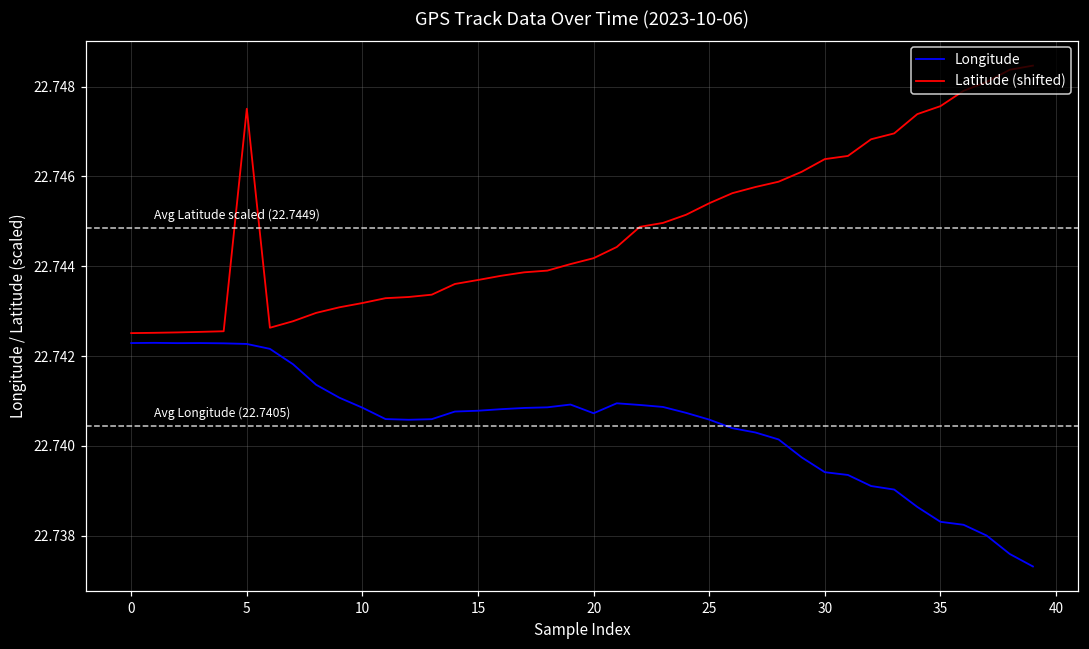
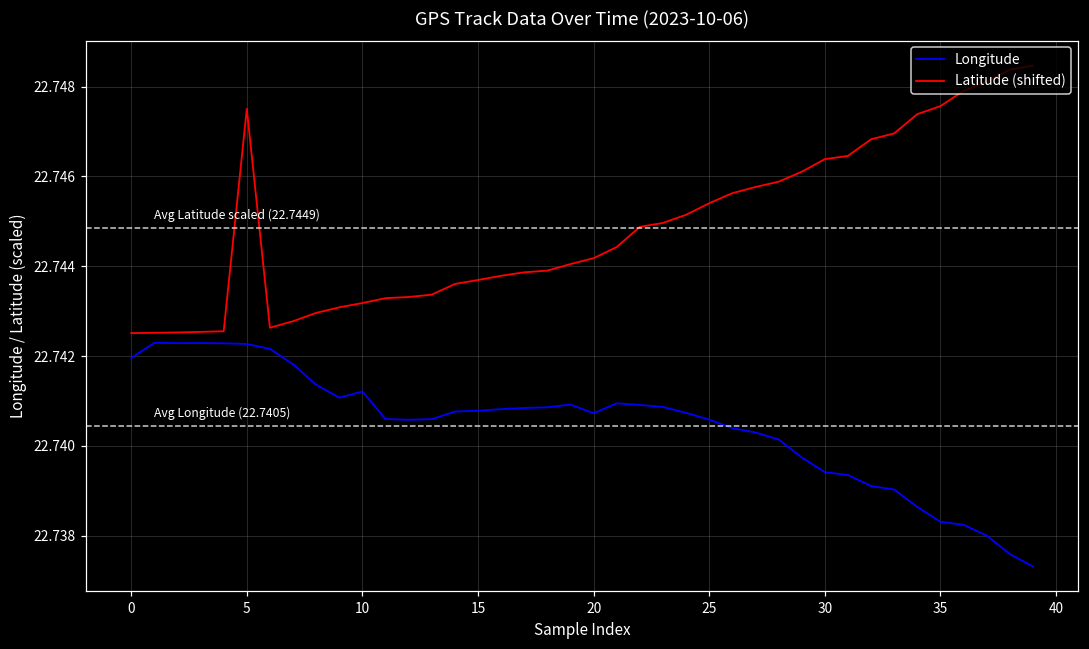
  {
    "Longitude": {
-     "0": 22.7423,
+     "0": 22.7420,
      "5": 22.7423,
-     "10": 22.7409,
+     "10": 22.7412,
      "15": 22.7408,
      "20": 22.7407,
      "25": 22.7406,
      "30": 22.7394,
      "35": 22.7383
    },
    "Latitude (shifted)": {
      "0": 22.7425,
      "5": 22.7475,
      "10": 22.7432,
      "15": 22.7437,
      "20": 22.7442,
      "25": 22.7454,
      "30": 22.7464,
      "35": 22.7476
    }
  }
